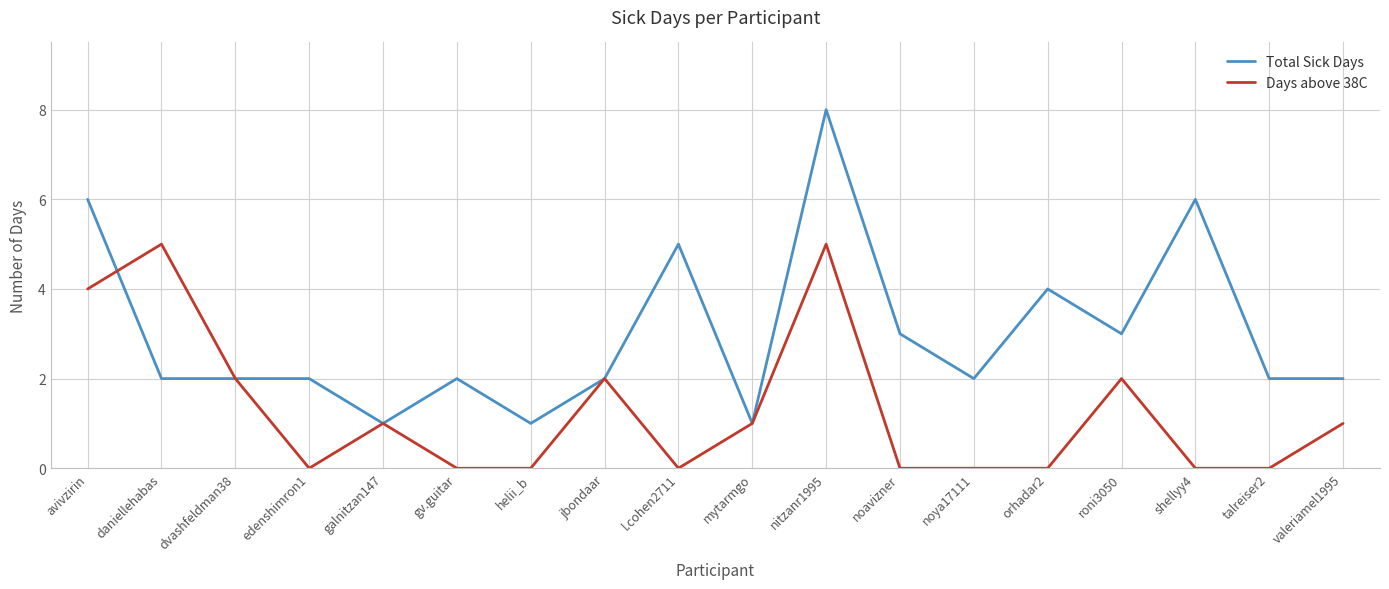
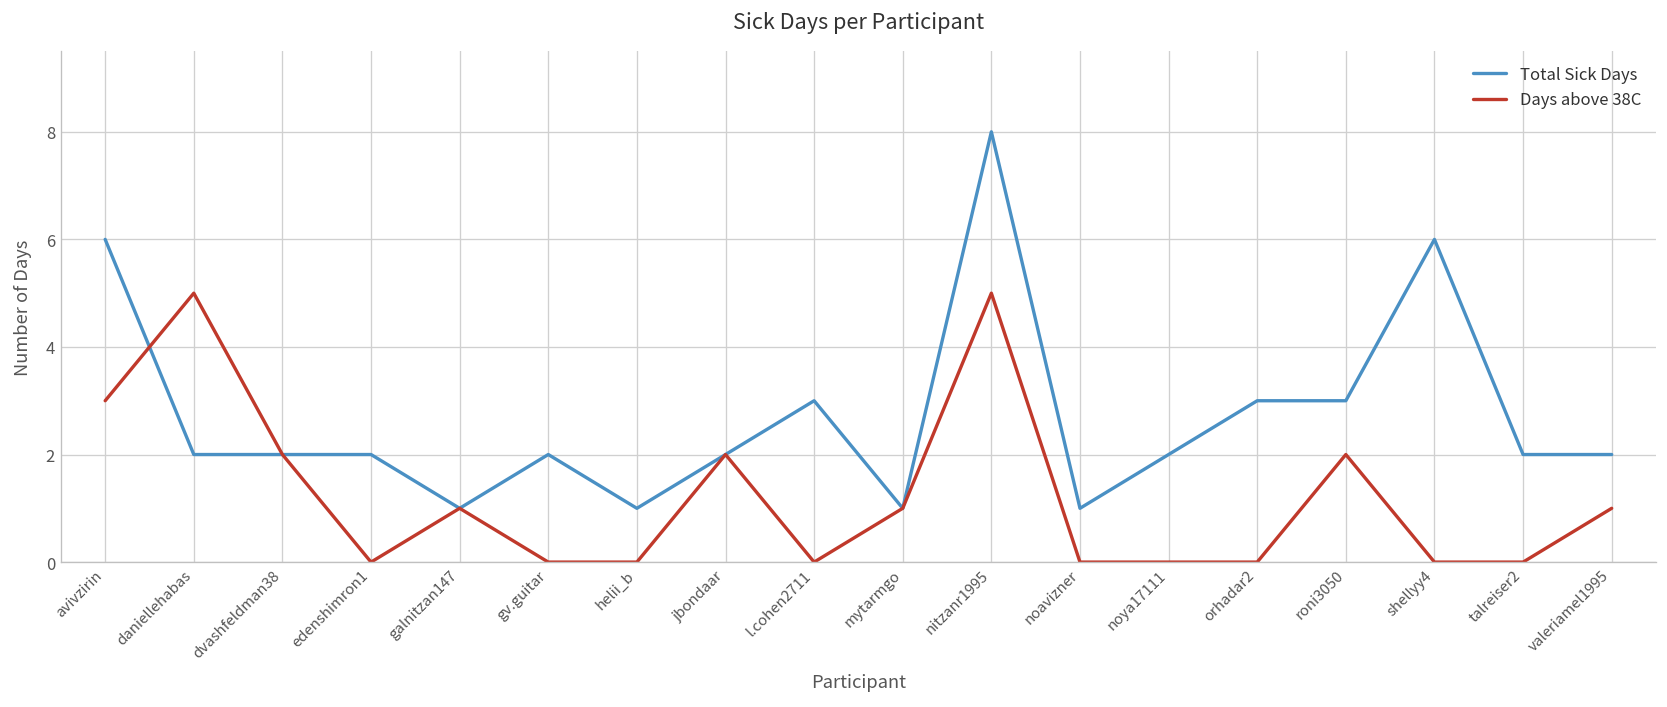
  {
    "Total Sick Days": {
      "avivzirin": 6,
      "daniellehabas": 2,
      "edenshimron1": 2,
      "gv.guitar": 2,
      "helii_b": 1,
-     "l.cohen2711": 5,
+     "l.cohen2711": 3,
      "nitzanr1995": 8,
-     "noavizner": 3,
+     "noavizner": 1,
      "noya17111": 2,
-     "orhadar2": 4,
+     "orhadar2": 3,
      "roni3050": 3,
      "shellyy4": 6,
      "talreiser2": 2,
      "valeriamel1995": 2
    },
    "Days above 38C": {
-     "avivzirin": 4,
+     "avivzirin": 3,
      "daniellehabas": 5,
      "edenshimron1": 0,
      "gv.guitar": 0,
      "helii_b": 0,
      "l.cohen2711": 0,
      "nitzanr1995": 5,
      "noavizner": 0,
      "noya17111": 0,
      "orhadar2": 0,
      "roni3050": 2,
      "shellyy4": 0,
      "talreiser2": 0,
      "valeriamel1995": 1
    }
  }
